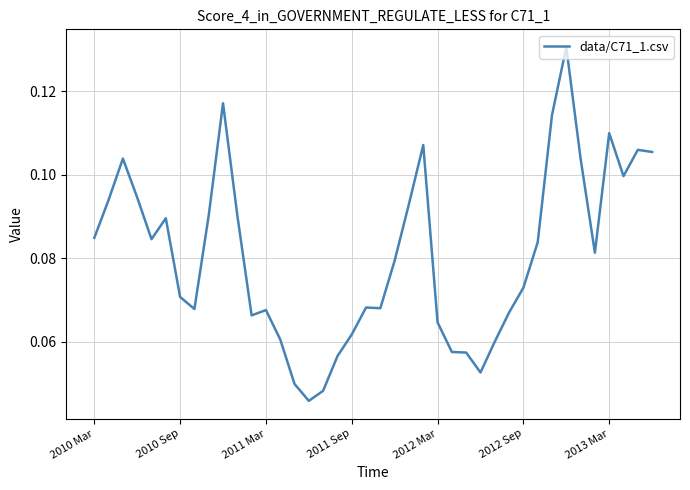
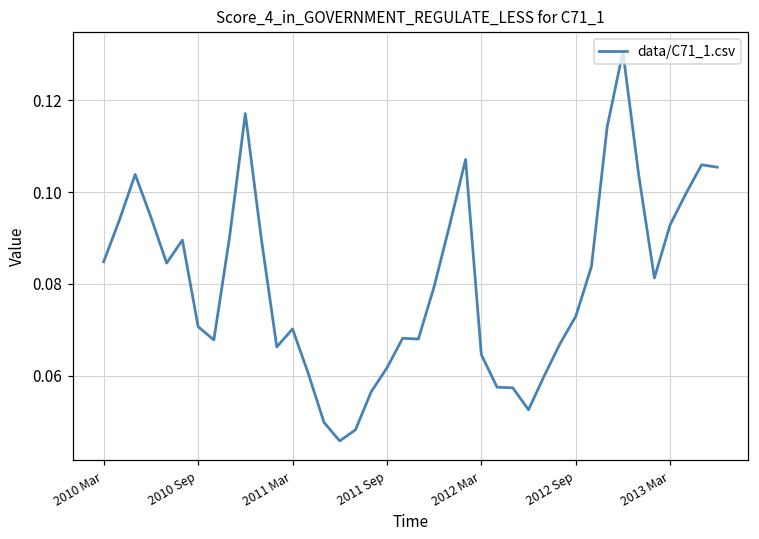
  {
    "2010 Mar": 0.085,
    "2010 Sep": 0.071,
-   "2011 Mar": 0.068,
+   "2011 Mar": 0.070,
    "2011 Sep": 0.062,
    "2012 Mar": 0.065,
    "2012 Sep": 0.073,
-   "2013 Mar": 0.110
+   "2013 Mar": 0.093
  }
